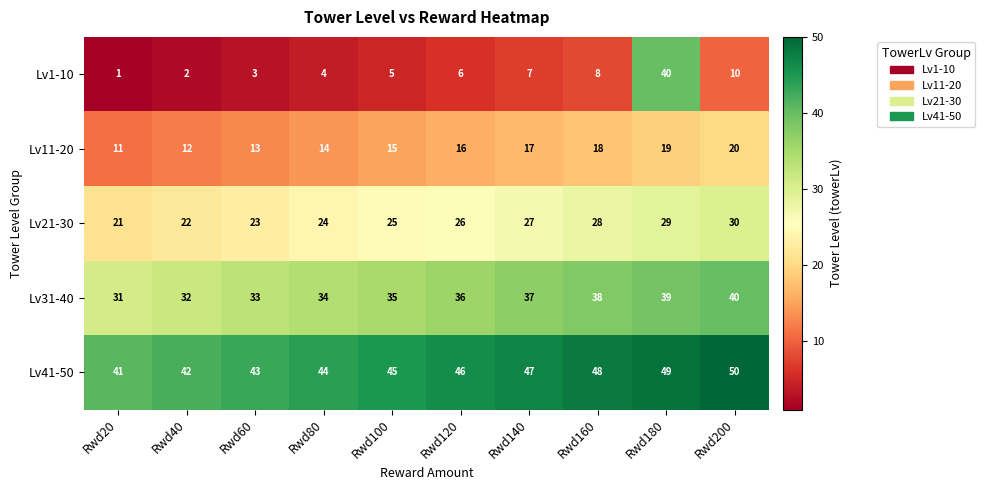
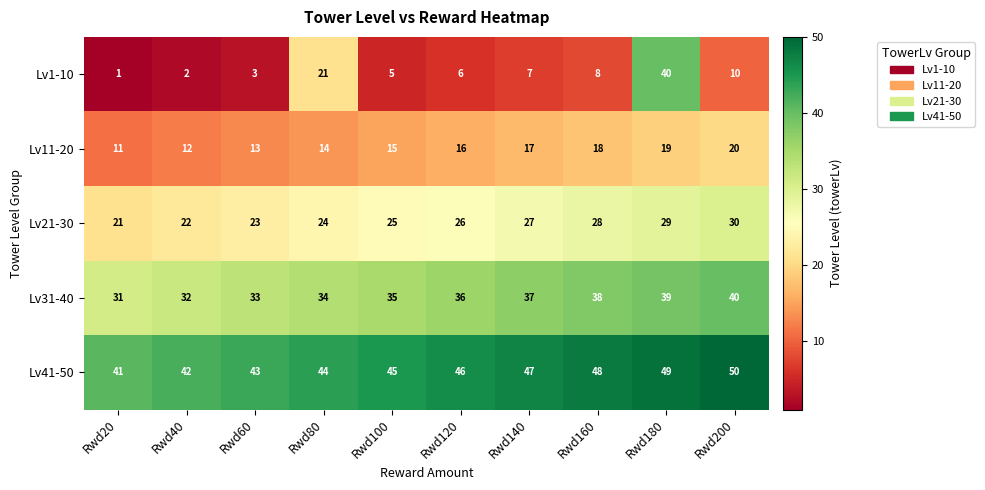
  {
    "Lv1-10": {
      "Rwd20": 1,
      "Rwd40": 2,
      "Rwd60": 3,
-     "Rwd80": 4,
+     "Rwd80": 21,
      "Rwd100": 5,
      "Rwd120": 6,
      "Rwd140": 7,
      "Rwd160": 8,
      "Rwd180": 40,
      "Rwd200": 10
    },
    "Lv11-20": {
      "Rwd20": 11,
      "Rwd40": 12,
      "Rwd60": 13,
      "Rwd80": 14,
      "Rwd100": 15,
      "Rwd120": 16,
      "Rwd140": 17,
      "Rwd160": 18,
      "Rwd180": 19,
      "Rwd200": 20
    },
    "Lv21-30": {
      "Rwd20": 21,
      "Rwd40": 22,
      "Rwd60": 23,
      "Rwd80": 24,
      "Rwd100": 25,
      "Rwd120": 26,
      "Rwd140": 27,
      "Rwd160": 28,
      "Rwd180": 29,
      "Rwd200": 30
    },
    "Lv31-40": {
      "Rwd20": 31,
      "Rwd40": 32,
      "Rwd60": 33,
      "Rwd80": 34,
      "Rwd100": 35,
      "Rwd120": 36,
      "Rwd140": 37,
      "Rwd160": 38,
      "Rwd180": 39,
      "Rwd200": 40
    },
    "Lv41-50": {
      "Rwd20": 41,
      "Rwd40": 42,
      "Rwd60": 43,
      "Rwd80": 44,
      "Rwd100": 45,
      "Rwd120": 46,
      "Rwd140": 47,
      "Rwd160": 48,
      "Rwd180": 49,
      "Rwd200": 50
    }
  }
